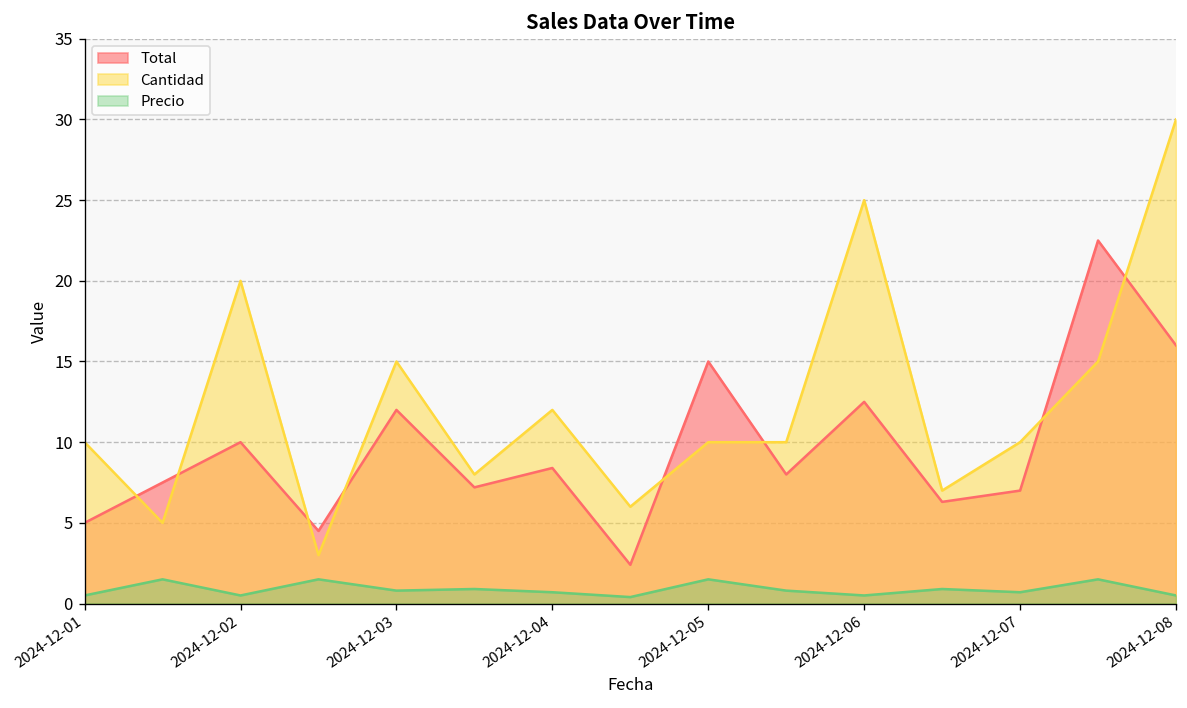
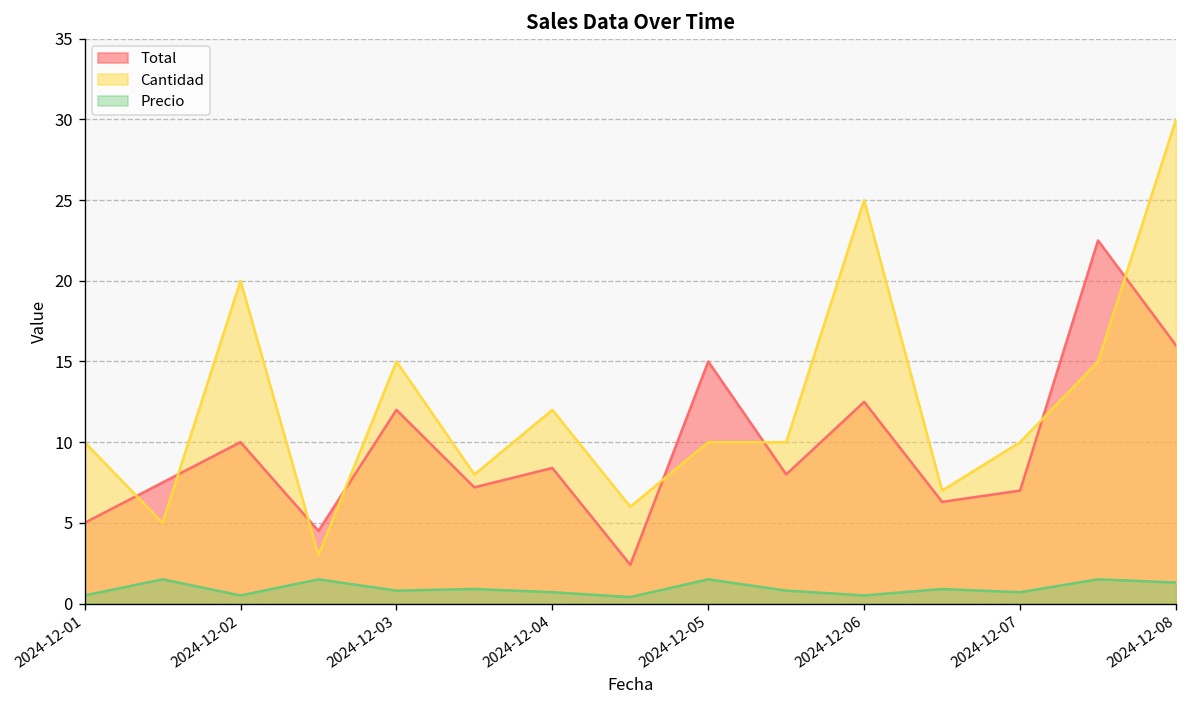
  {
    "Total": {
      "2024-12-08": 16.0
    },
    "Cantidad": {
      "2024-12-08": 30.0
    },
    "Precio": {
-     "2024-12-08": 0.5
+     "2024-12-08": 1.3
    }
  }
